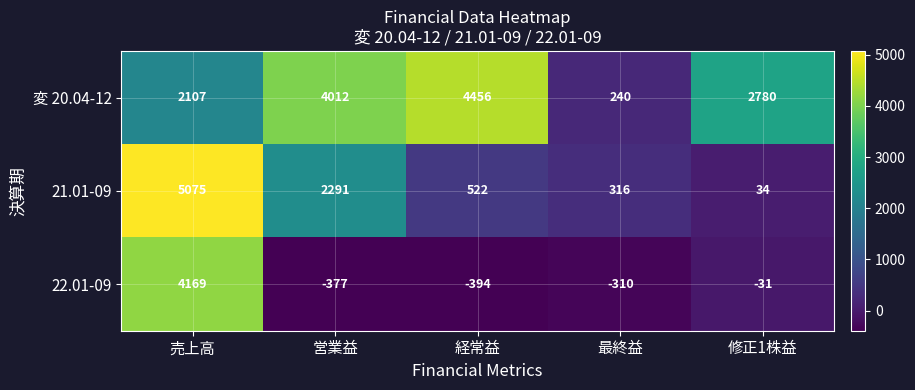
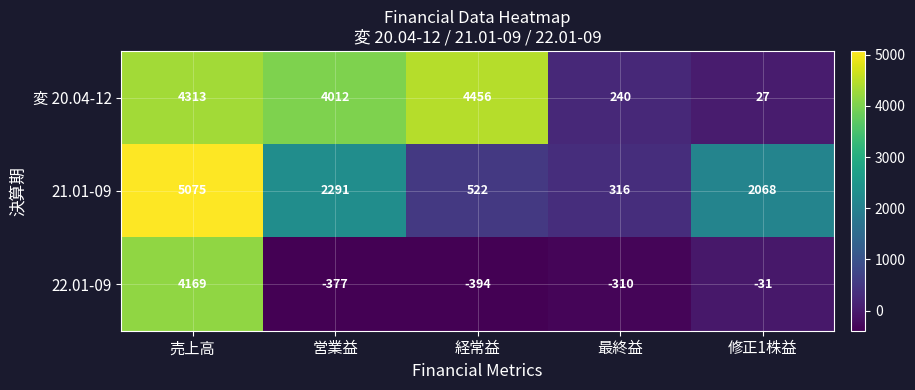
  {
    "変 20.04-12": {
-     "売上高": 2107,
+     "売上高": 4313,
      "営業益": 4012,
      "経常益": 4456,
      "最終益": 240,
-     "修正1株益": 2780
+     "修正1株益": 27
    },
    "21.01-09": {
      "売上高": 5075,
      "営業益": 2291,
      "経常益": 522,
      "最終益": 316,
-     "修正1株益": 34
+     "修正1株益": 2068
    },
    "22.01-09": {
      "売上高": 4169,
      "営業益": -377,
      "経常益": -394,
      "最終益": -310,
      "修正1株益": -31
    }
  }
